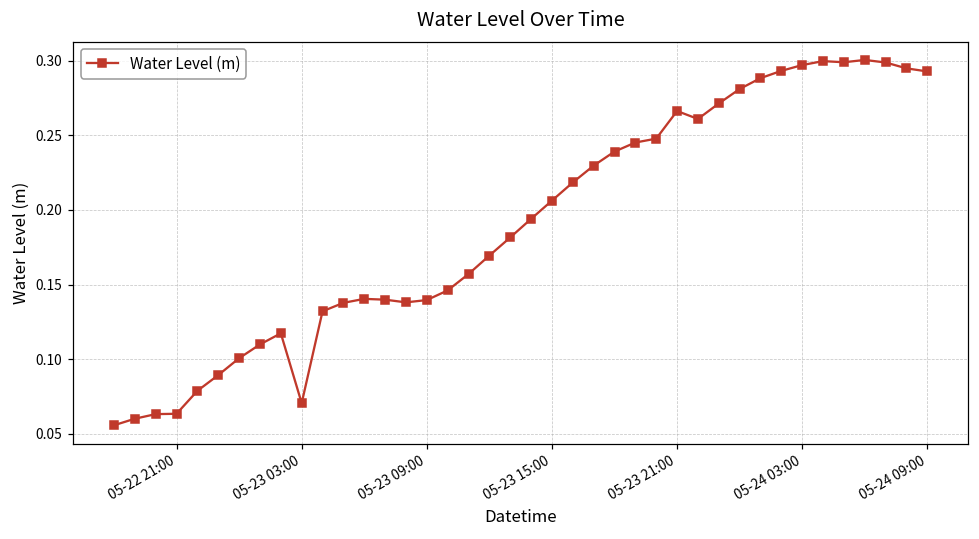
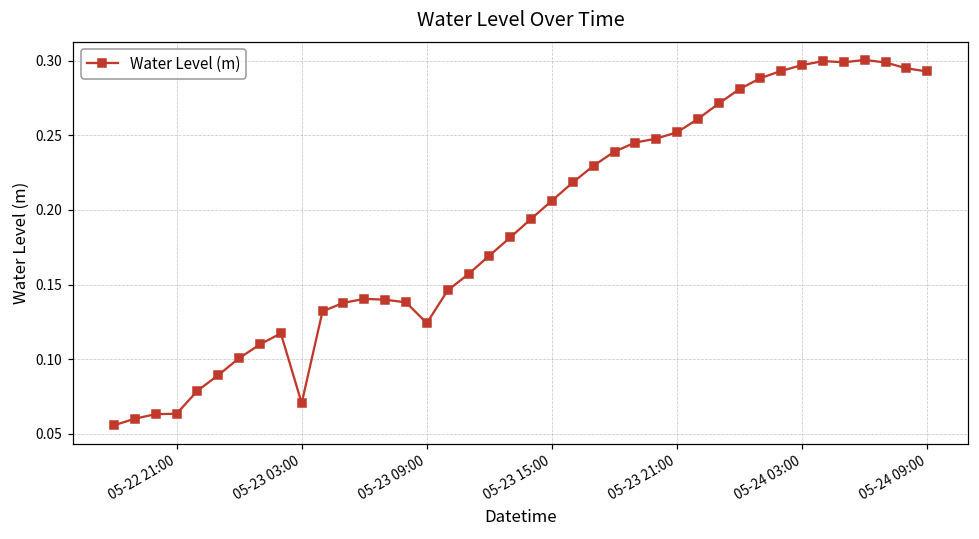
  {
    "05-22 21:00": 0.063,
    "05-23 03:00": 0.071,
-   "05-23 09:00": 0.140,
+   "05-23 09:00": 0.124,
    "05-23 15:00": 0.206,
-   "05-23 21:00": 0.266,
+   "05-23 21:00": 0.252,
    "05-24 03:00": 0.297,
    "05-24 09:00": 0.293
  }
